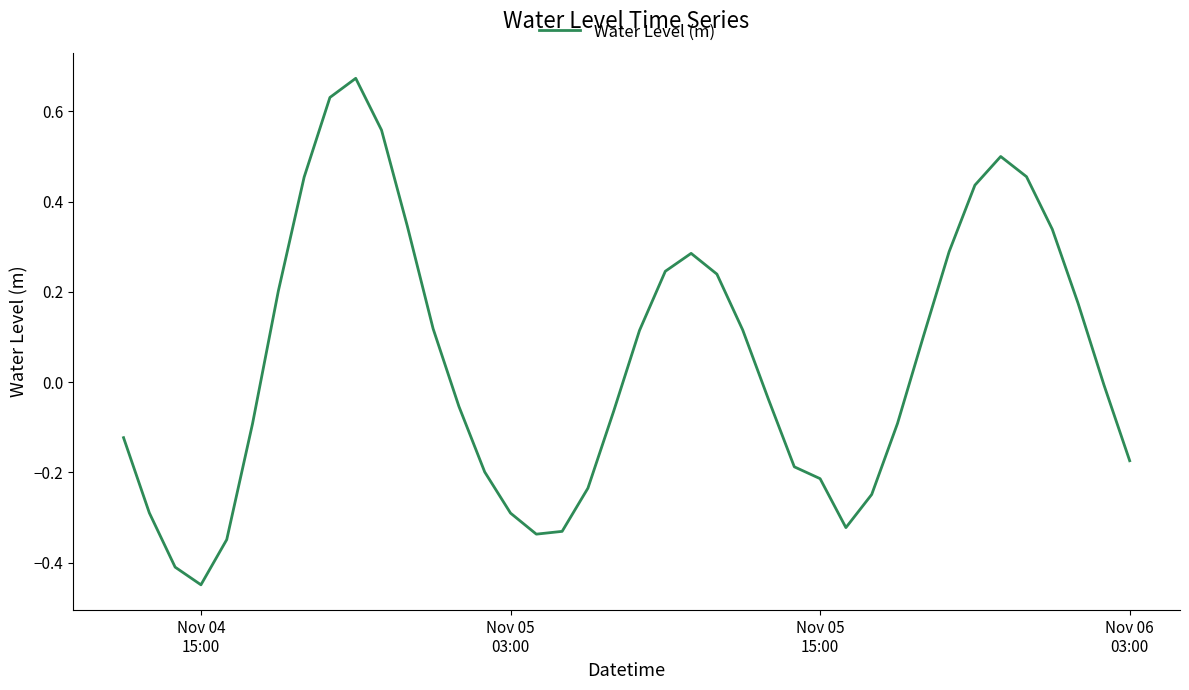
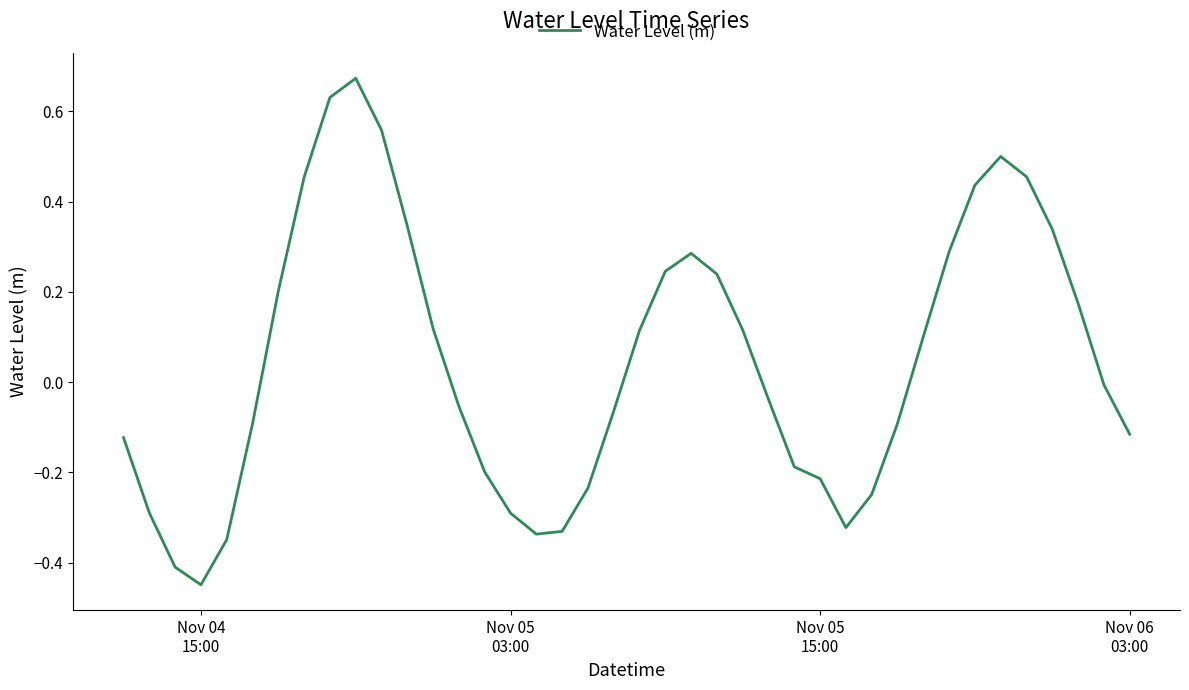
  {
    "Nov 04 15:00": -0.45,
    "Nov 05 03:00": -0.29,
    "Nov 05 15:00": -0.21,
-   "Nov 06 03:00": -0.17
+   "Nov 06 03:00": -0.12
  }
